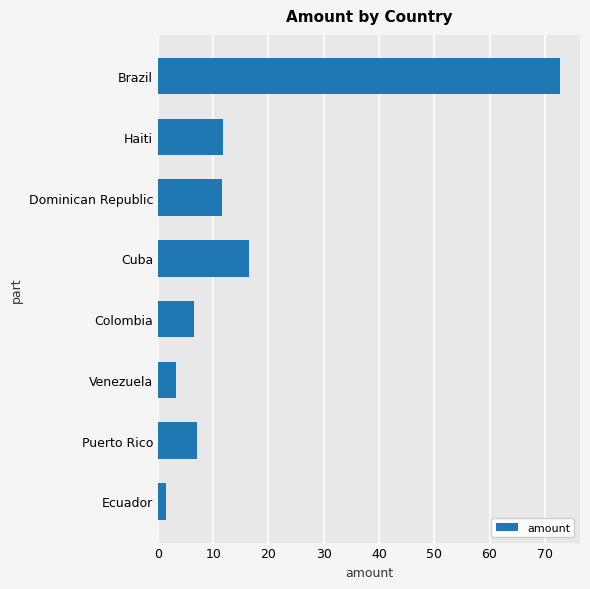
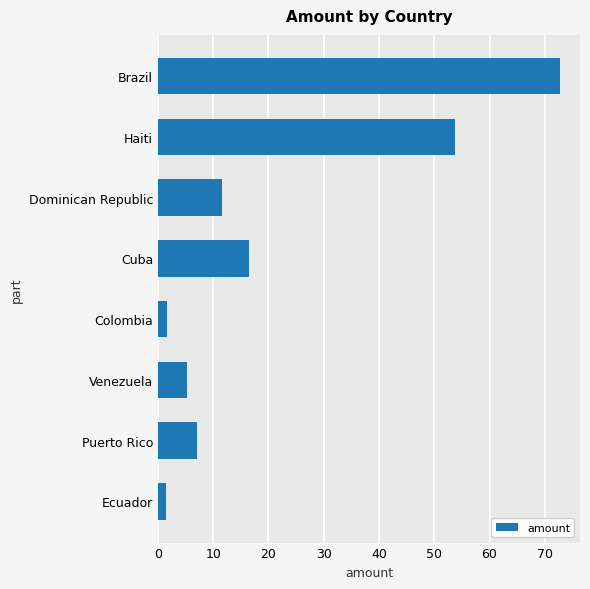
  {
    "Brazil": 73,
-   "Haiti": 12,
+   "Haiti": 54,
    "Dominican Republic": 12,
    "Cuba": 17,
-   "Colombia": 7,
-   "Venezuela": 3,
+   "Colombia": 2,
+   "Venezuela": 5,
    "Puerto Rico": 7,
    "Ecuador": 1
  }
